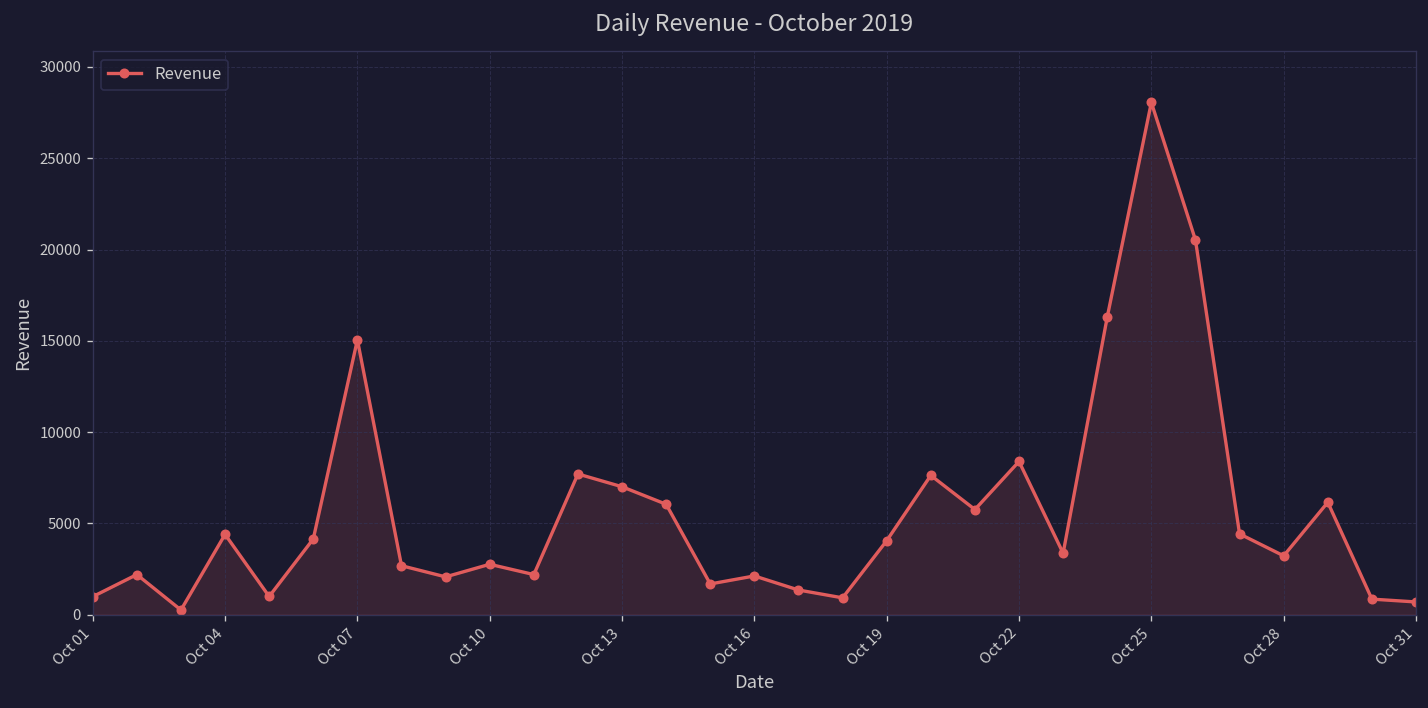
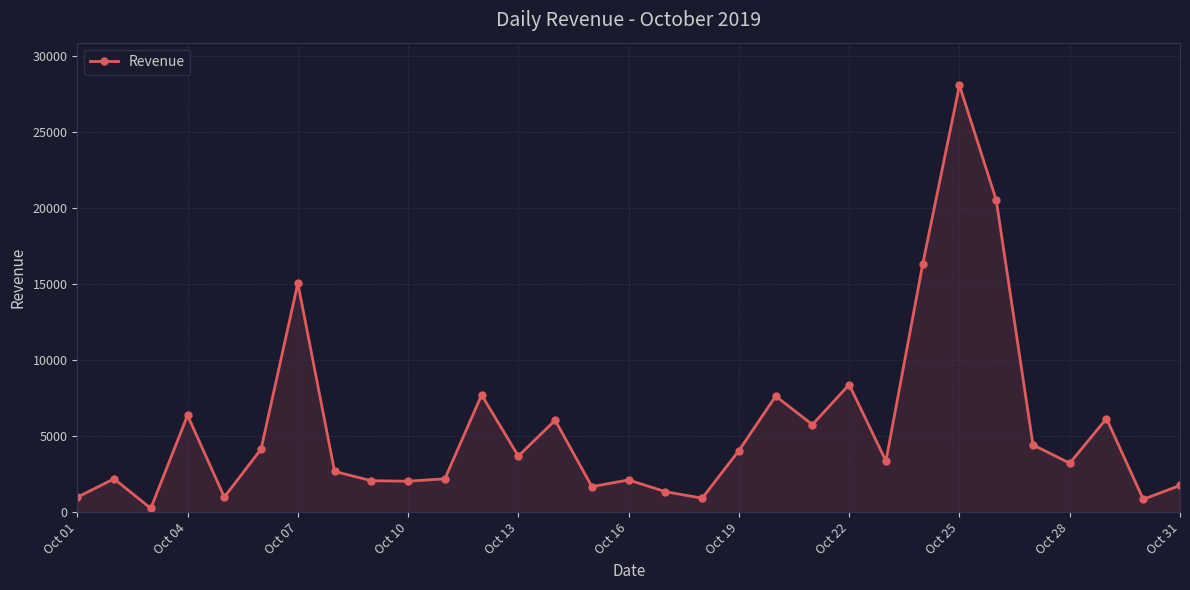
  {
    "Oct 01": 1000,
-   "Oct 04": 4400,
+   "Oct 04": 6400,
    "Oct 07": 15100,
-   "Oct 10": 2800,
-   "Oct 13": 7000,
+   "Oct 10": 2000,
+   "Oct 13": 3700,
    "Oct 16": 2100,
    "Oct 19": 4100,
    "Oct 22": 8400,
    "Oct 25": 28100,
    "Oct 28": 3200,
-   "Oct 31": 700
+   "Oct 31": 1800
  }
